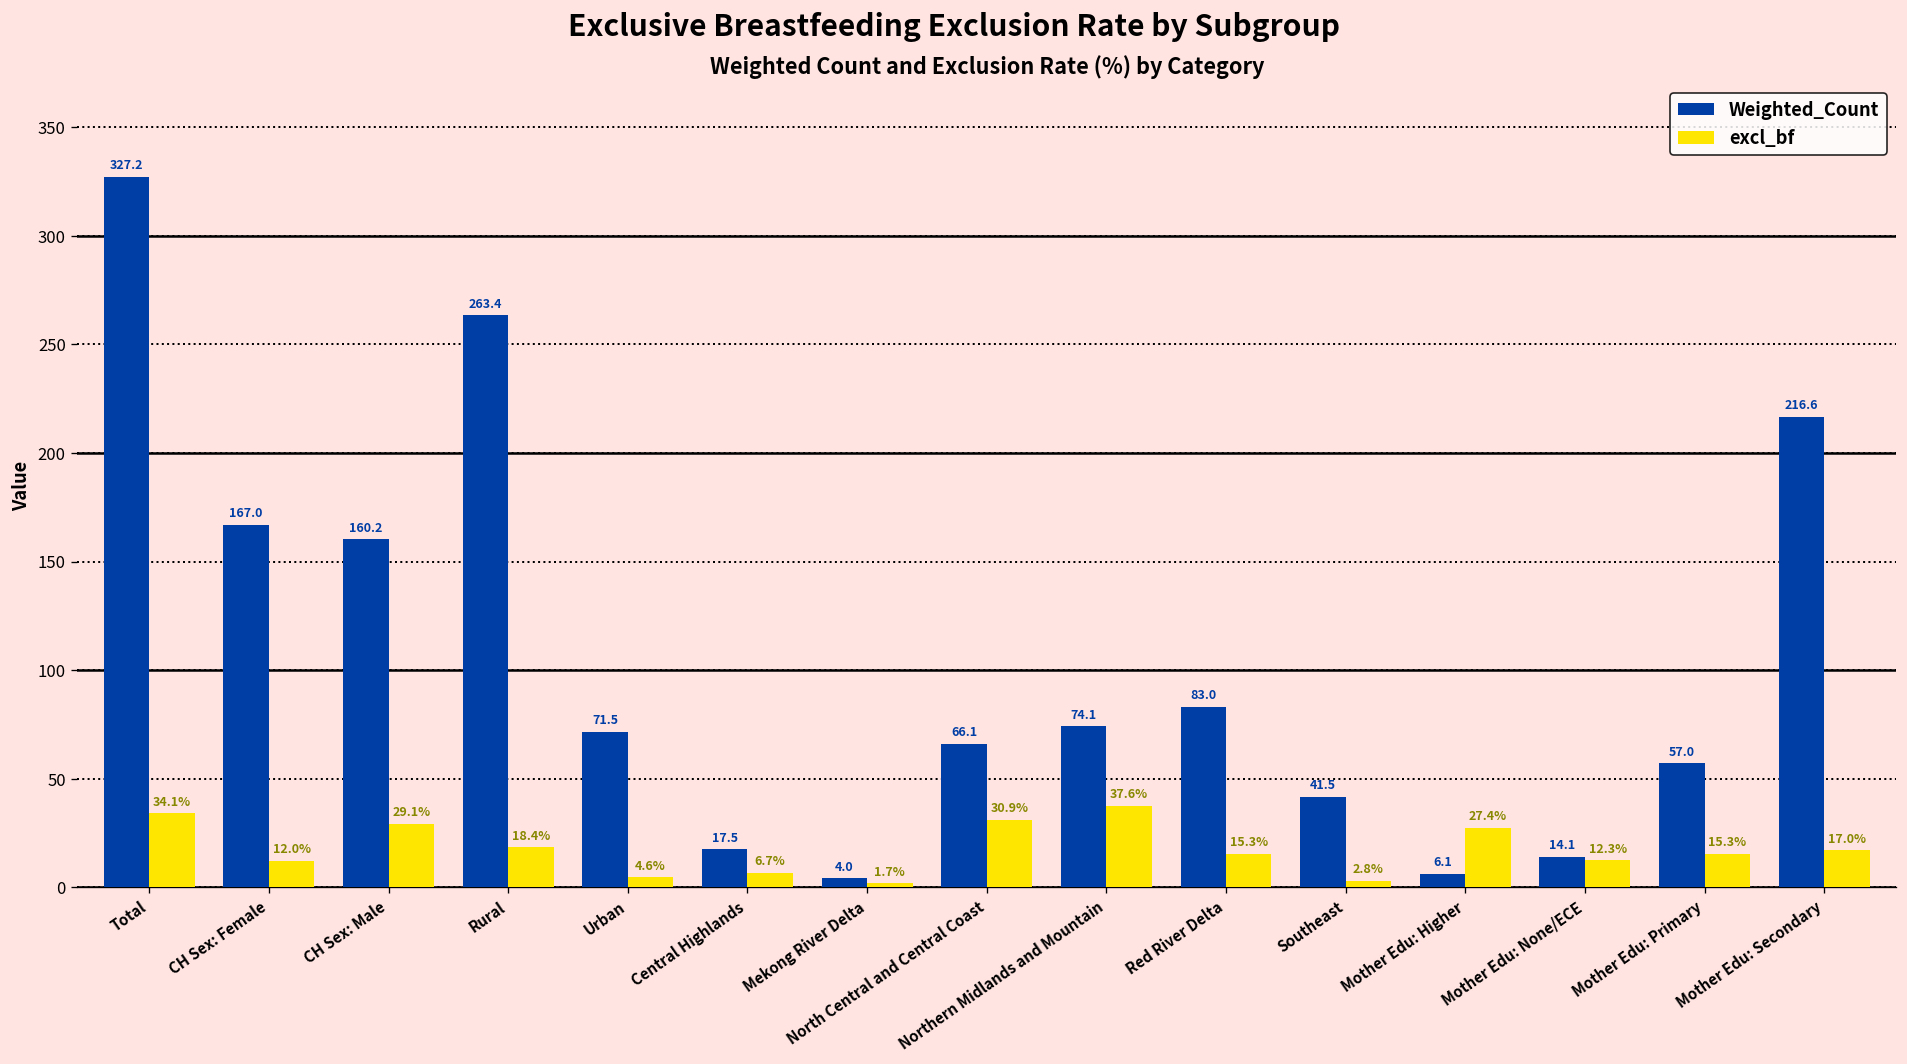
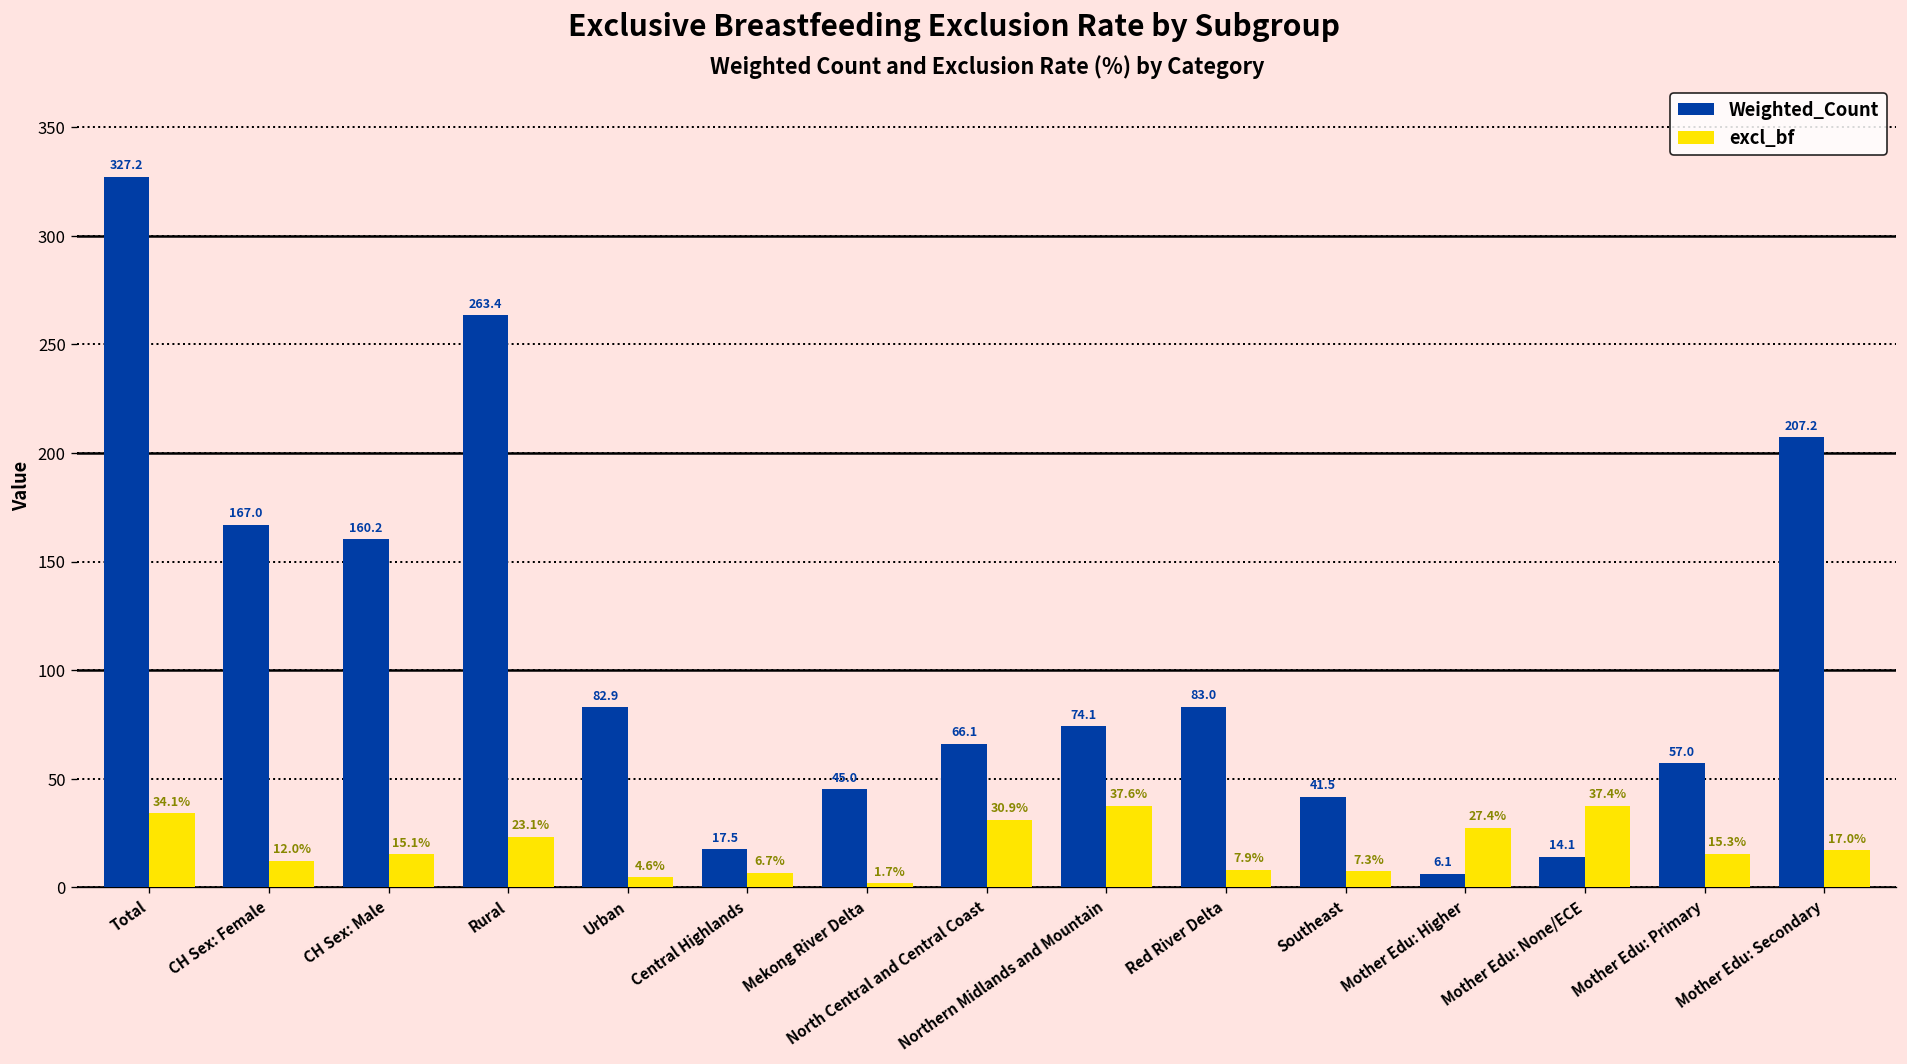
  {
    "Weighted_Count": {
      "Total": "327.2",
      "CH Sex: Female": "167.0",
      "CH Sex: Male": "160.2",
      "Rural": "263.4",
-     "Urban": "71.5",
+     "Urban": "82.9",
      "Central Highlands": "17.5",
-     "Mekong River Delta": "4.0",
+     "Mekong River Delta": "45.0",
      "North Central and Central Coast": "66.1",
      "Northern Midlands and Mountain": "74.1",
      "Red River Delta": "83.0",
      "Southeast": "41.5",
      "Mother Edu: Higher": "6.1",
      "Mother Edu: None/ECE": "14.1",
      "Mother Edu: Primary": "57.0",
-     "Mother Edu: Secondary": "216.6"
+     "Mother Edu: Secondary": "207.2"
    },
    "excl_bf": {
      "Total": "34.1%",
      "CH Sex: Female": "12.0%",
-     "CH Sex: Male": "29.1%",
-     "Rural": "18.4%",
+     "CH Sex: Male": "15.1%",
+     "Rural": "23.1%",
      "Urban": "4.6%",
      "Central Highlands": "6.7%",
      "Mekong River Delta": "1.7%",
      "North Central and Central Coast": "30.9%",
      "Northern Midlands and Mountain": "37.6%",
-     "Red River Delta": "15.3%",
-     "Southeast": "2.8%",
+     "Red River Delta": "7.9%",
+     "Southeast": "7.3%",
      "Mother Edu: Higher": "27.4%",
-     "Mother Edu: None/ECE": "12.3%",
+     "Mother Edu: None/ECE": "37.4%",
      "Mother Edu: Primary": "15.3%",
      "Mother Edu: Secondary": "17.0%"
    }
  }
